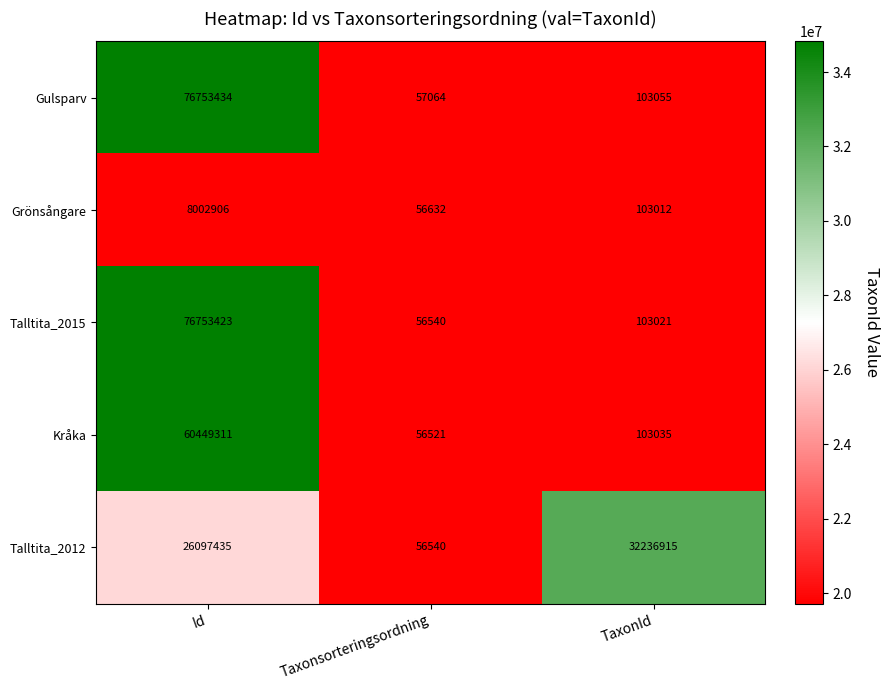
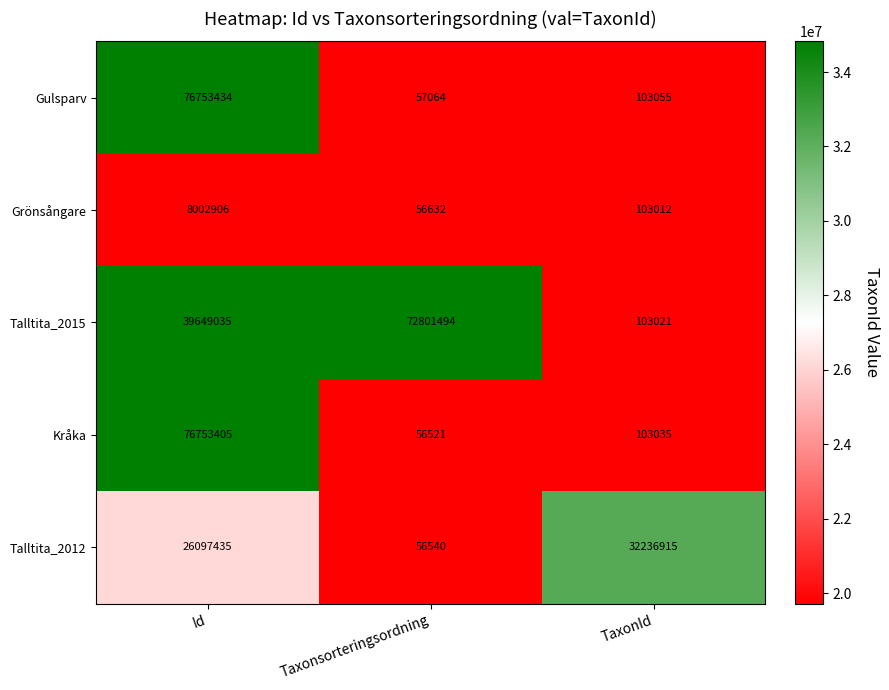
  {
    "Gulsparv": {
      "Id": 76753434,
      "Taxonsorteringsordning": 57064,
      "TaxonId": 103055
    },
    "Grönsångare": {
      "Id": 8002906,
      "Taxonsorteringsordning": 56632,
      "TaxonId": 103012
    },
    "Talltita_2015": {
-     "Id": 76753423,
-     "Taxonsorteringsordning": 56540,
+     "Id": 39649035,
+     "Taxonsorteringsordning": 72801494,
      "TaxonId": 103021
    },
    "Kråka": {
-     "Id": 60449311,
+     "Id": 76753405,
      "Taxonsorteringsordning": 56521,
      "TaxonId": 103035
    },
    "Talltita_2012": {
      "Id": 26097435,
      "Taxonsorteringsordning": 56540,
      "TaxonId": 32236915
    }
  }
